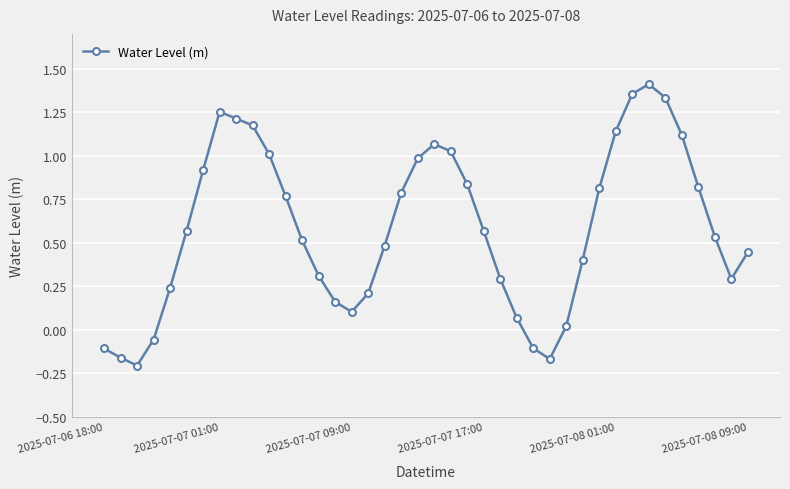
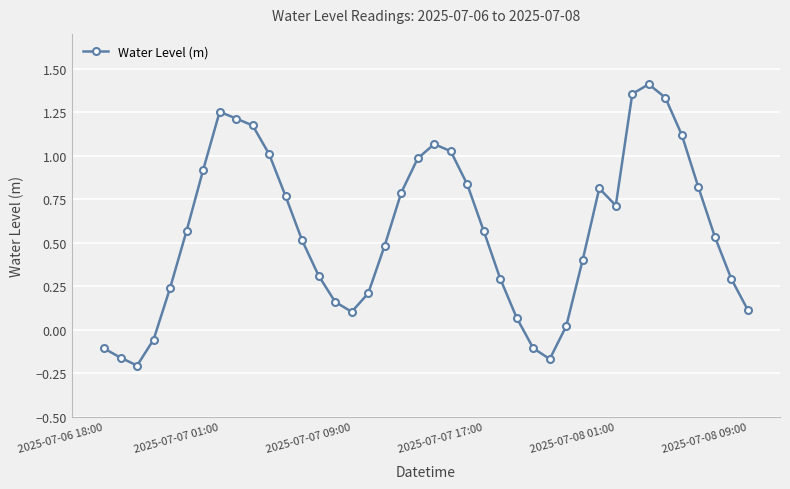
  {
    "2025-07-06 18:00": -0.11,
    "2025-07-07 01:00": 1.25,
    "2025-07-07 09:00": 0.10,
    "2025-07-07 17:00": 0.57,
-   "2025-07-08 01:00": 1.14,
-   "2025-07-08 09:00": 0.44
+   "2025-07-08 01:00": 0.71,
+   "2025-07-08 09:00": 0.11
  }
